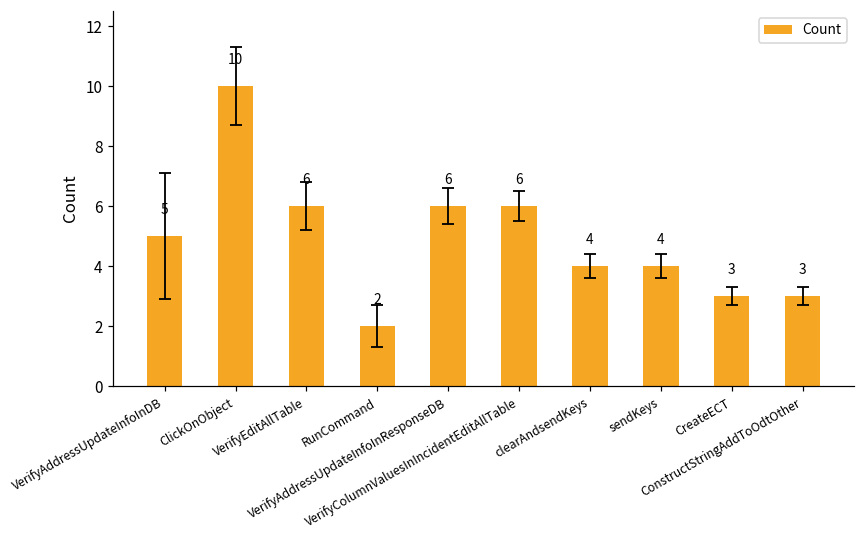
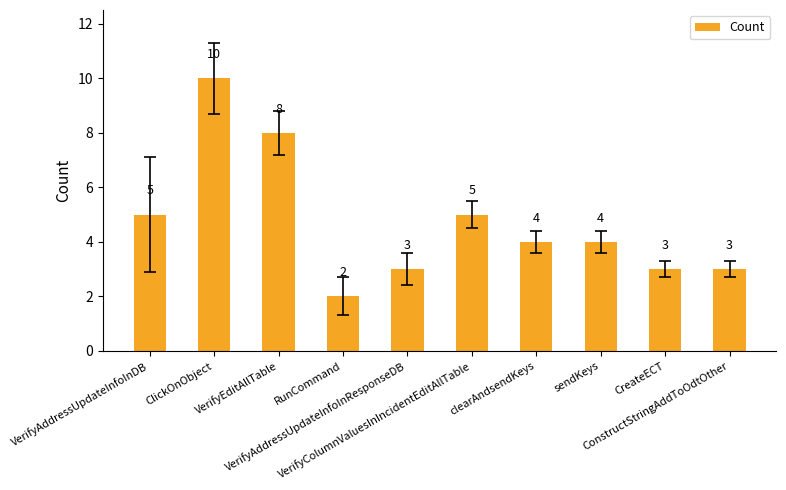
  {
    "Count": {
      "VerifyAddressUpdateInfoInDB": 5,
      "ClickOnObject": 10,
-     "VerifyEditAllTable": 6,
-     "VerifyAddressUpdateInfoInResponseDB": 6,
-     "VerifyColumnValuesInIncidentEditAllTable": 6
+     "VerifyEditAllTable": 8,
+     "VerifyAddressUpdateInfoInResponseDB": 3,
+     "VerifyColumnValuesInIncidentEditAllTable": 5
    }
  }
